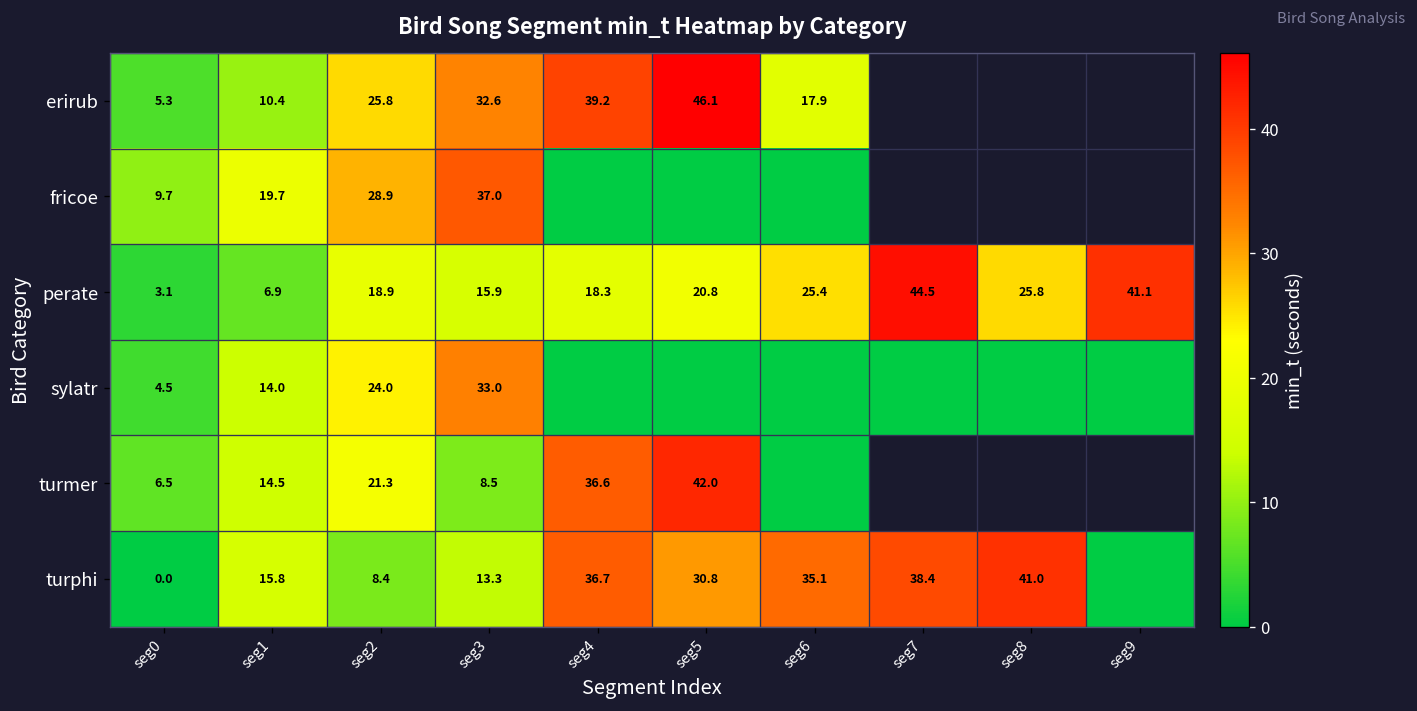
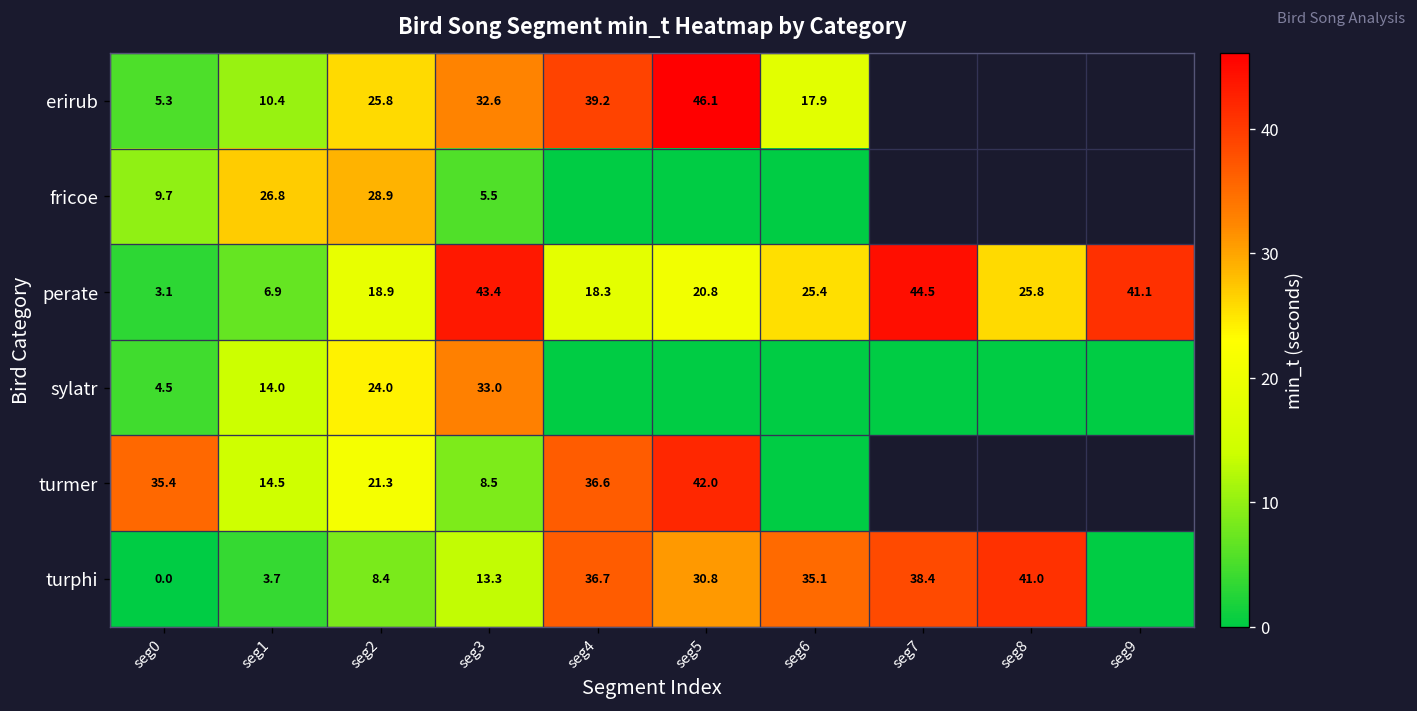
  {
    "erirub": {
      "seg0": 5.3,
      "seg1": 10.4,
      "seg2": 25.8,
      "seg3": 32.6,
      "seg4": 39.2,
      "seg5": 46.1,
      "seg6": 17.9
    },
    "fricoe": {
      "seg0": 9.7,
-     "seg1": 19.7,
+     "seg1": 26.8,
      "seg2": 28.9,
-     "seg3": 37.0
+     "seg3": 5.5
    },
    "perate": {
      "seg0": 3.1,
      "seg1": 6.9,
      "seg2": 18.9,
-     "seg3": 15.9,
+     "seg3": 43.4,
      "seg4": 18.3,
      "seg5": 20.8,
      "seg6": 25.4,
      "seg7": 44.5,
      "seg8": 25.8,
      "seg9": 41.1
    },
    "sylatr": {
      "seg0": 4.5,
      "seg1": 14.0,
      "seg2": 24.0,
      "seg3": 33.0
    },
    "turmer": {
-     "seg0": 6.5,
+     "seg0": 35.4,
      "seg1": 14.5,
      "seg2": 21.3,
      "seg3": 8.5,
      "seg4": 36.6,
      "seg5": 42.0
    },
    "turphi": {
      "seg0": 0.0,
-     "seg1": 15.8,
+     "seg1": 3.7,
      "seg2": 8.4,
      "seg3": 13.3,
      "seg4": 36.7,
      "seg5": 30.8,
      "seg6": 35.1,
      "seg7": 38.4,
      "seg8": 41.0
    }
  }
